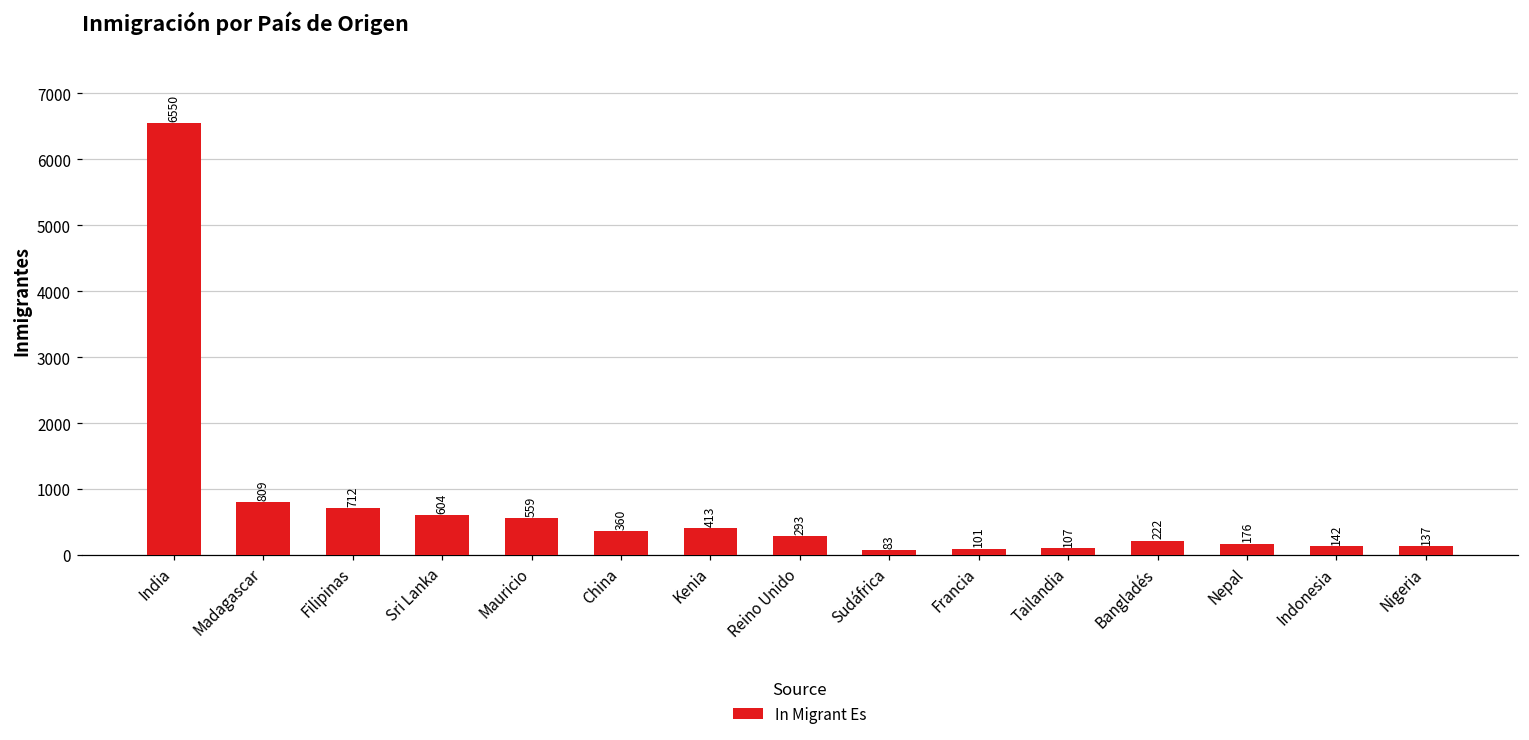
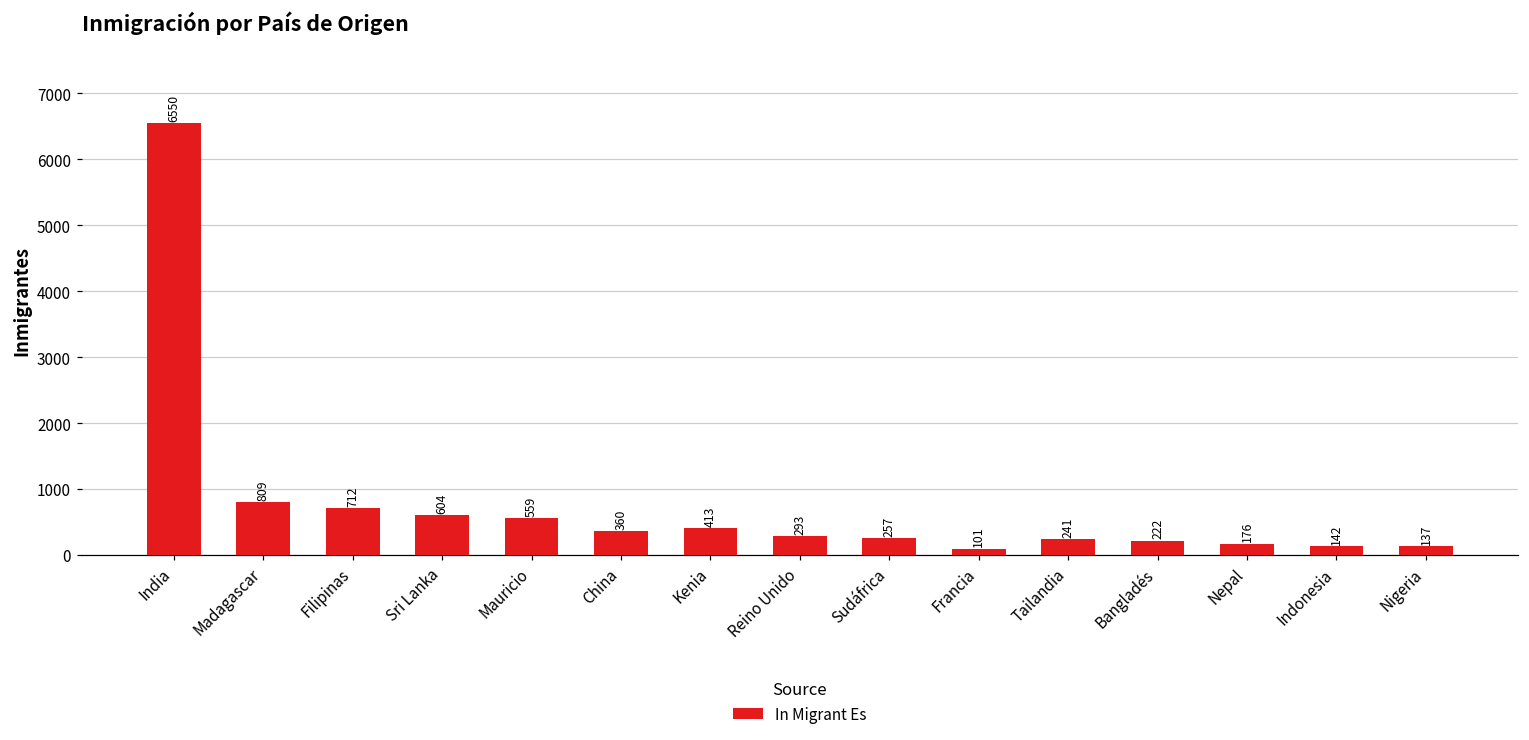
  {
    "India": 6550,
    "Madagascar": 809,
    "Filipinas": 712,
    "Sri Lanka": 604,
    "Mauricio": 559,
    "China": 360,
    "Kenia": 413,
    "Reino Unido": 293,
-   "Sudáfrica": 83,
+   "Sudáfrica": 257,
    "Francia": 101,
-   "Tailandia": 107,
+   "Tailandia": 241,
    "Bangladés": 222,
    "Nepal": 176,
    "Indonesia": 142,
    "Nigeria": 137
  }
